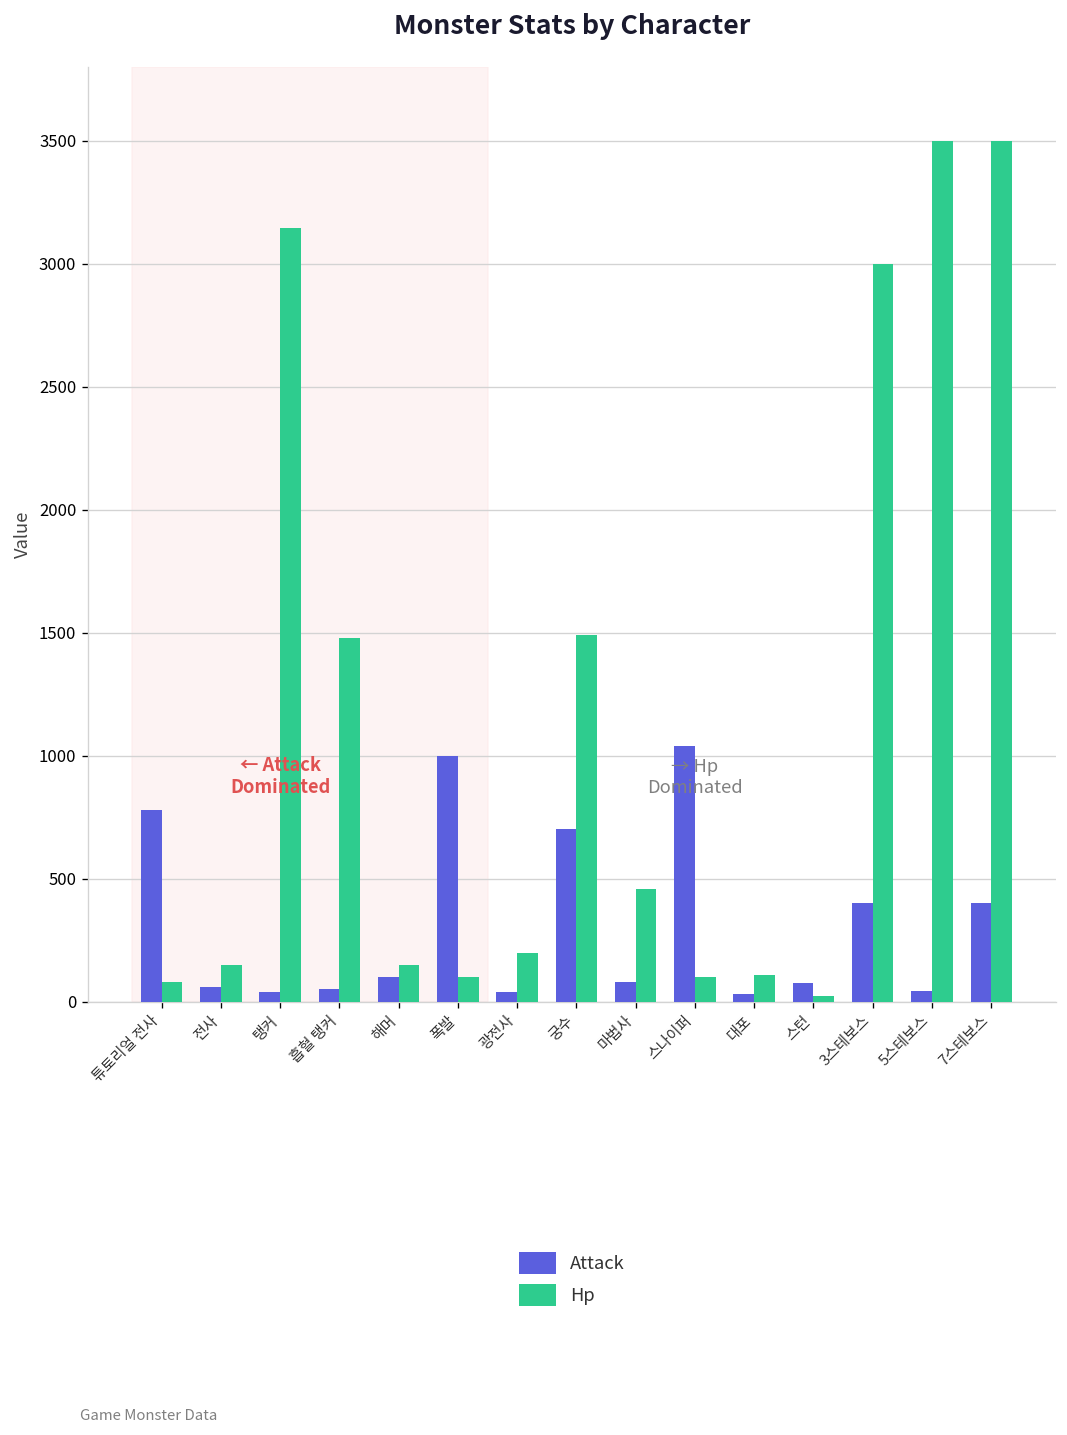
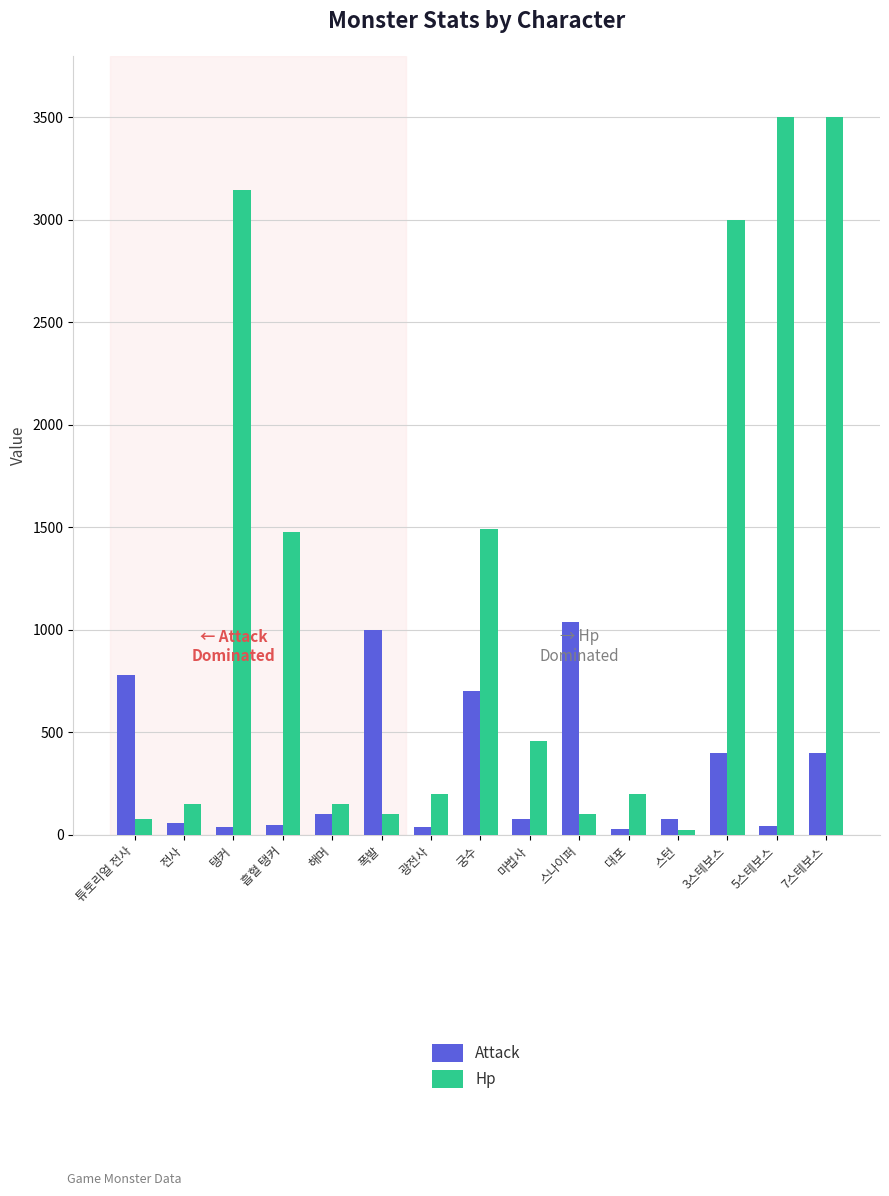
  {
    "Attack": {
      "튜토리얼 전사": 780,
      "전사": 60,
      "탱커": 40,
      "흡혈 탱커": 50,
      "해머": 100,
      "폭발": 1000,
      "광전사": 40,
      "궁수": 700,
      "마법사": 80,
      "스나이퍼": 1040,
      "대포": 30,
      "스턴": 80,
      "3스테보스": 400,
      "5스테보스": 40,
      "7스테보스": 400
    },
    "Hp": {
      "튜토리얼 전사": 80,
      "전사": 150,
      "탱커": 3140,
      "흡혈 탱커": 1480,
      "해머": 150,
      "폭발": 100,
      "광전사": 200,
      "궁수": 1490,
      "마법사": 460,
      "스나이퍼": 100,
-     "대포": 110,
+     "대포": 200,
      "스턴": 20,
      "3스테보스": 3000,
      "5스테보스": 3500,
      "7스테보스": 3500
    }
  }
